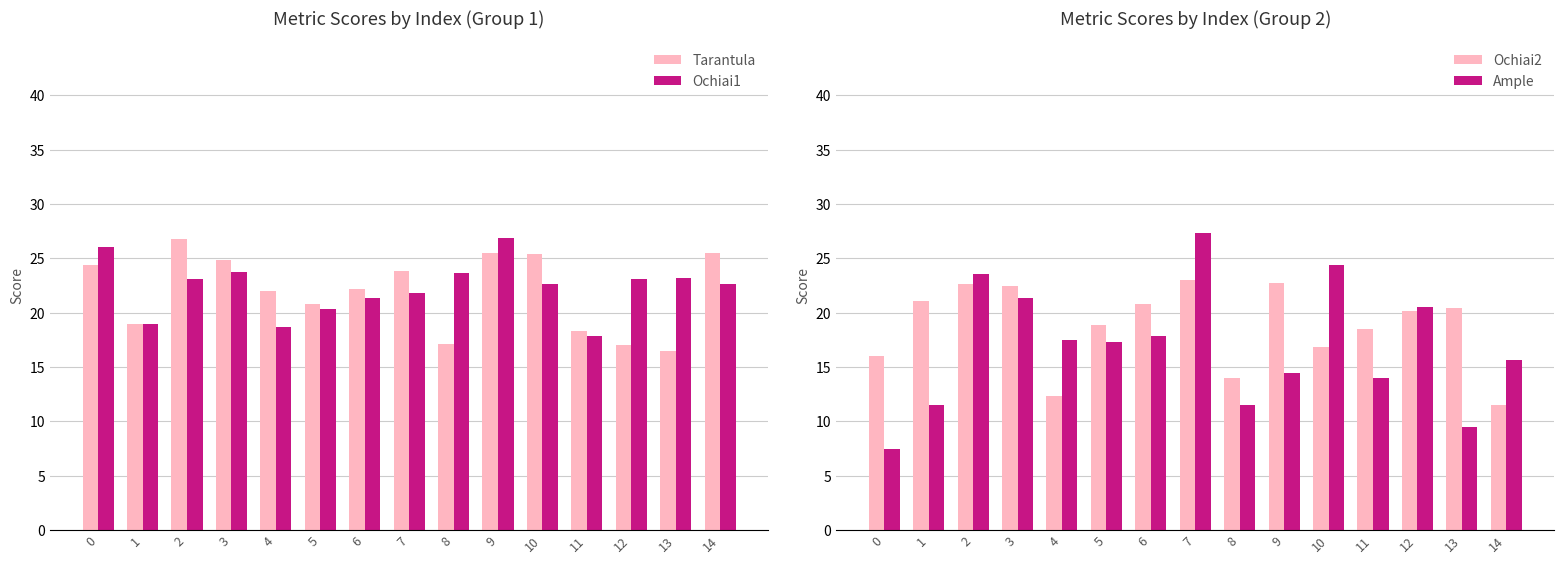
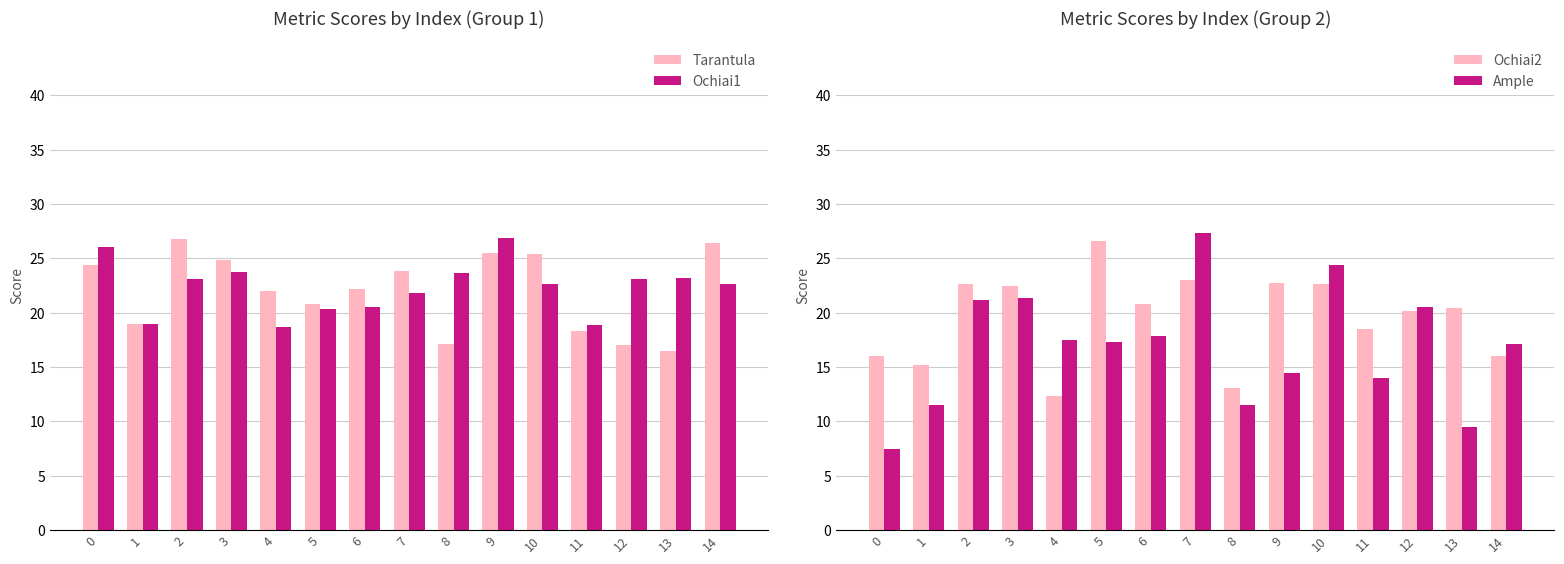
  {
    "Metric Scores by Index (Group 1)": {
      "Tarantula": {
        "0": 24.3,
        "1": 19.0,
        "2": 26.7,
        "3": 24.8,
        "4": 22.0,
        "5": 20.8,
        "6": 22.2,
        "7": 23.8,
        "8": 17.1,
        "9": 25.5,
        "10": 25.4,
        "11": 18.3,
        "12": 17.0,
        "13": 16.5,
-       "14": 25.5
+       "14": 26.5
      },
      "Ochiai1": {
        "0": 26.0,
        "1": 19.0,
        "2": 23.1,
        "3": 23.7,
        "4": 18.7,
        "5": 20.3,
-       "6": 21.3,
+       "6": 20.5,
        "7": 21.8,
        "8": 23.7,
        "9": 26.9,
        "10": 22.7,
-       "11": 17.8,
+       "11": 18.8,
        "12": 23.1,
        "13": 23.2,
        "14": 22.7
      }
    },
    "Metric Scores by Index (Group 2)": {
      "Ochiai2": {
        "0": 16.0,
-       "1": 21.0,
+       "1": 15.2,
        "2": 22.7,
        "3": 22.5,
        "4": 12.3,
-       "5": 18.8,
+       "5": 26.6,
        "6": 20.8,
        "7": 23.0,
-       "8": 14.0,
+       "8": 13.0,
        "9": 22.7,
-       "10": 16.8,
+       "10": 22.7,
        "11": 18.5,
        "12": 20.2,
        "13": 20.4,
-       "14": 11.5
+       "14": 16.0
      },
      "Ample": {
        "0": 7.5,
        "1": 11.5,
-       "2": 23.5,
+       "2": 21.2,
        "3": 21.3,
        "4": 17.5,
        "5": 17.3,
        "6": 17.8,
        "7": 27.4,
        "8": 11.5,
        "9": 14.4,
        "10": 24.3,
        "11": 14.0,
        "12": 20.5,
        "13": 9.5,
-       "14": 15.7
+       "14": 17.1
      }
    }
  }
